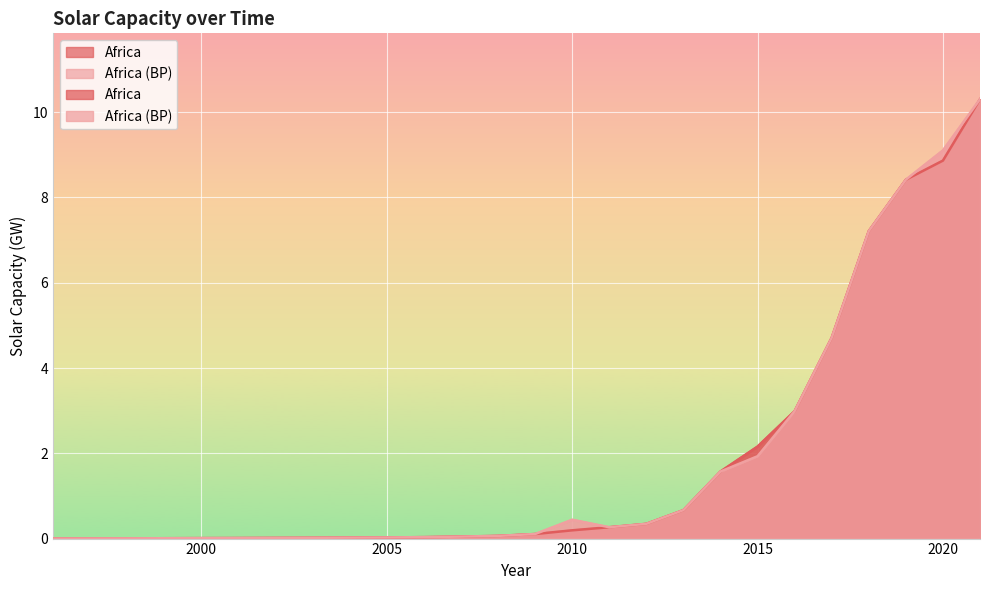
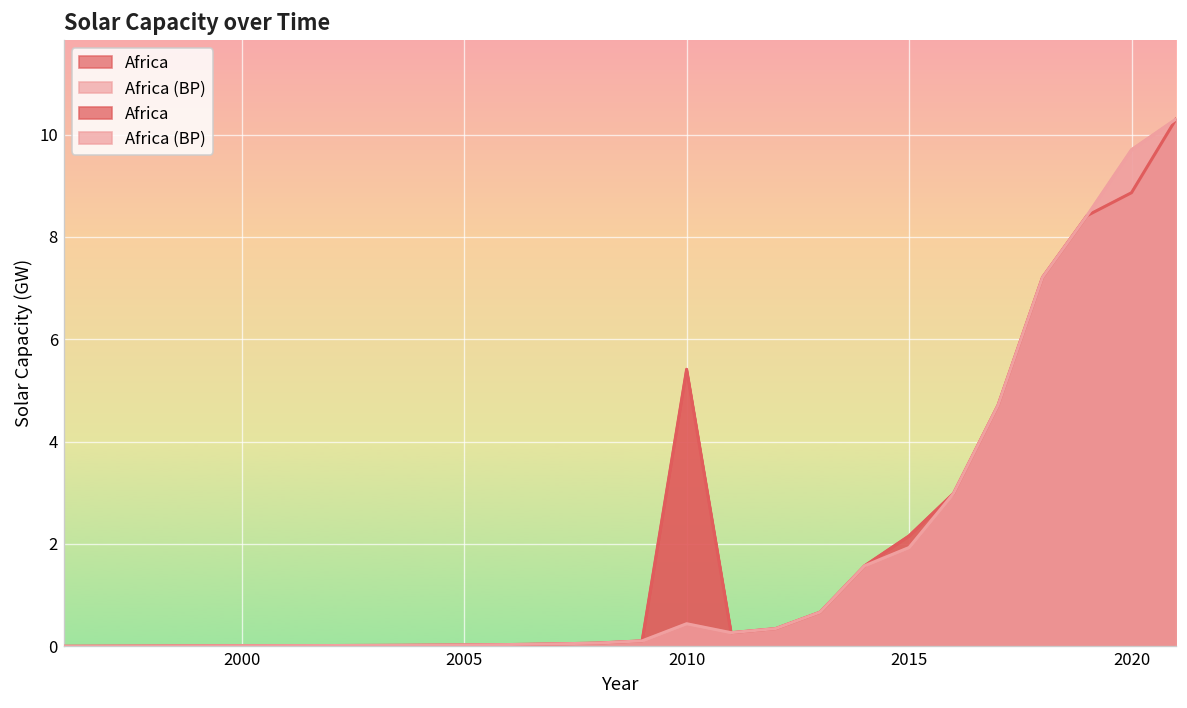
  {
    "Africa": {
-     "2010": 0.2,
+     "2010": 5.4,
      "2015": 2.2,
      "2020": 8.9
    },
    "Africa (BP)": {
      "2010": 0.4,
      "2015": 1.9,
-     "2020": 9.1
+     "2020": 9.7
    }
  }
